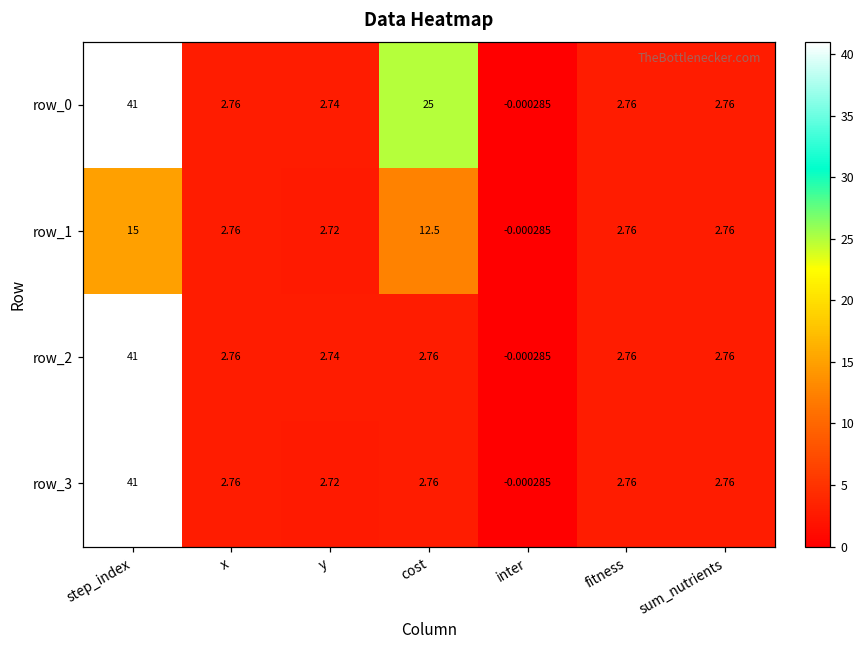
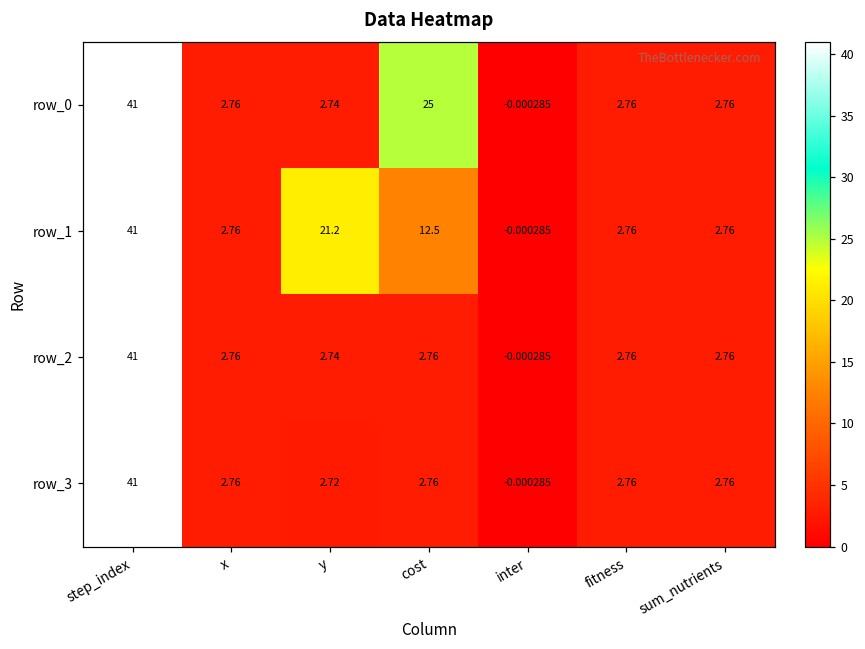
  {
    "row_0": {
      "step_index": 41,
      "x": 2.76,
      "y": 2.74,
      "cost": 25,
      "inter": -0.000285,
      "fitness": 2.76
    },
    "row_1": {
-     "step_index": 15,
+     "step_index": 41,
      "x": 2.76,
-     "y": 2.72,
+     "y": 21.2,
      "cost": 12.5,
      "inter": -0.000285,
      "fitness": 2.76,
      "sum_nutrients": 2.76
    },
    "row_2": {
      "step_index": 41,
      "x": 2.76,
      "y": 2.74,
      "cost": 2.76,
      "inter": -0.000285,
      "fitness": 2.76,
      "sum_nutrients": 2.76
    },
    "row_3": {
      "step_index": 41,
      "x": 2.76,
      "y": 2.72,
      "cost": 2.76,
      "inter": -0.000285,
      "fitness": 2.76,
      "sum_nutrients": 2.76
    }
  }
